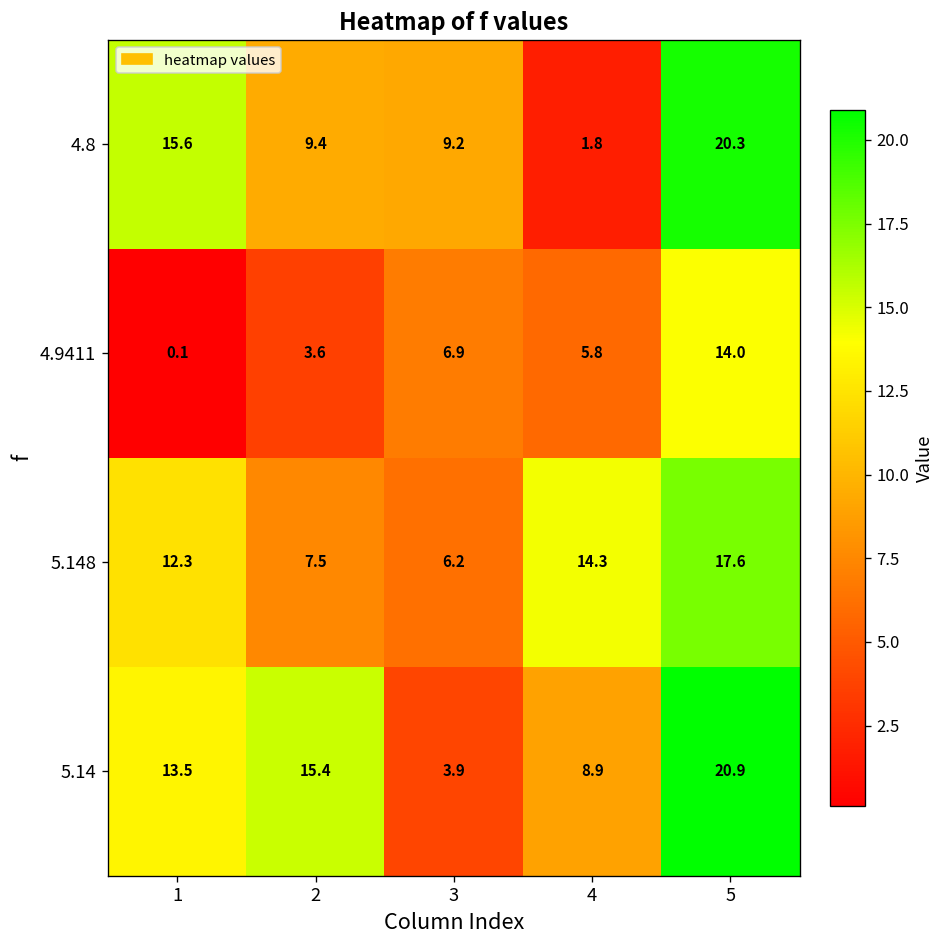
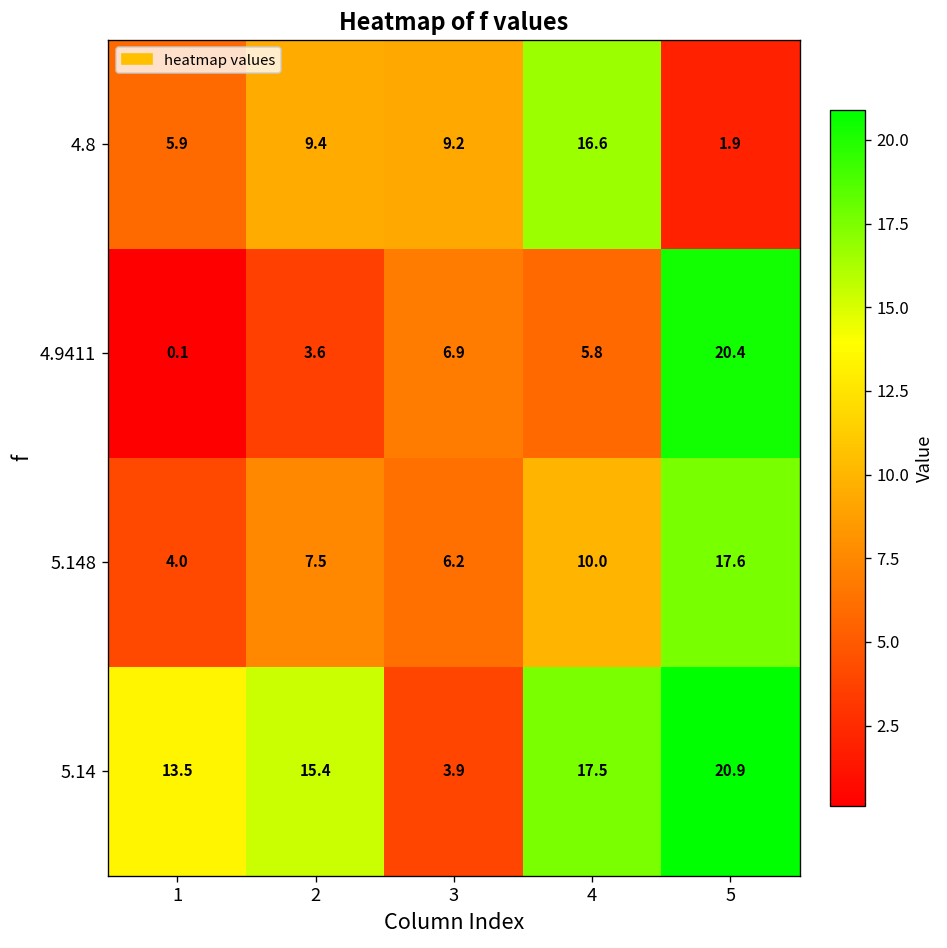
  {
    "4.8": {
-     "1": 15.6,
+     "1": 5.9,
      "2": 9.4,
      "3": 9.2,
-     "4": 1.8,
-     "5": 20.3
+     "4": 16.6,
+     "5": 1.9
    },
    "4.9411": {
      "1": 0.1,
      "2": 3.6,
      "3": 6.9,
      "4": 5.8,
-     "5": 14.0
+     "5": 20.4
    },
    "5.148": {
-     "1": 12.3,
+     "1": 4.0,
      "2": 7.5,
      "3": 6.2,
-     "4": 14.3,
+     "4": 10.0,
      "5": 17.6
    },
    "5.14": {
      "1": 13.5,
      "2": 15.4,
      "3": 3.9,
-     "4": 8.9,
+     "4": 17.5,
      "5": 20.9
    }
  }
